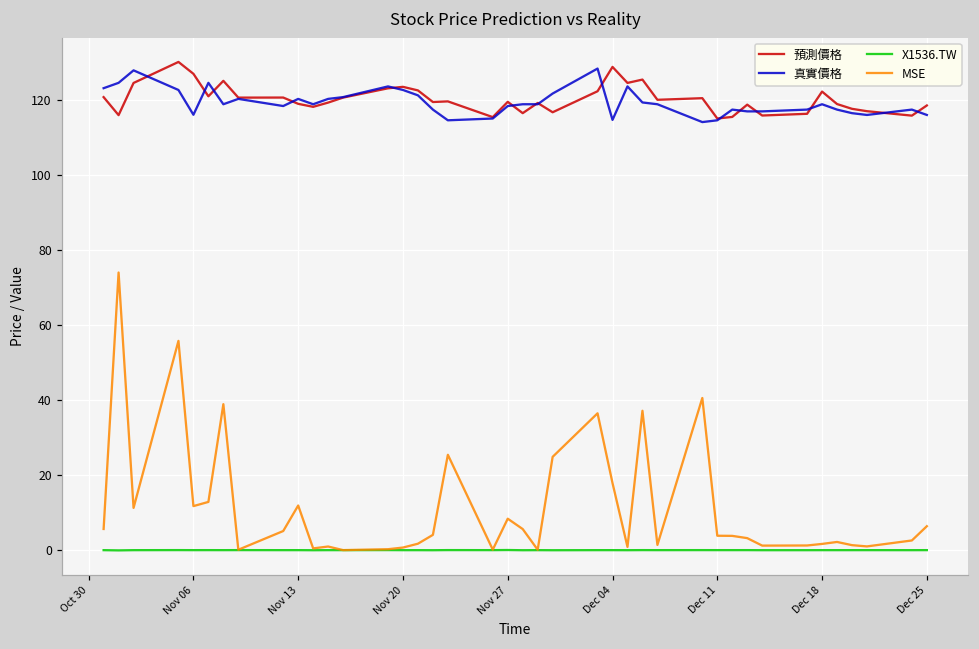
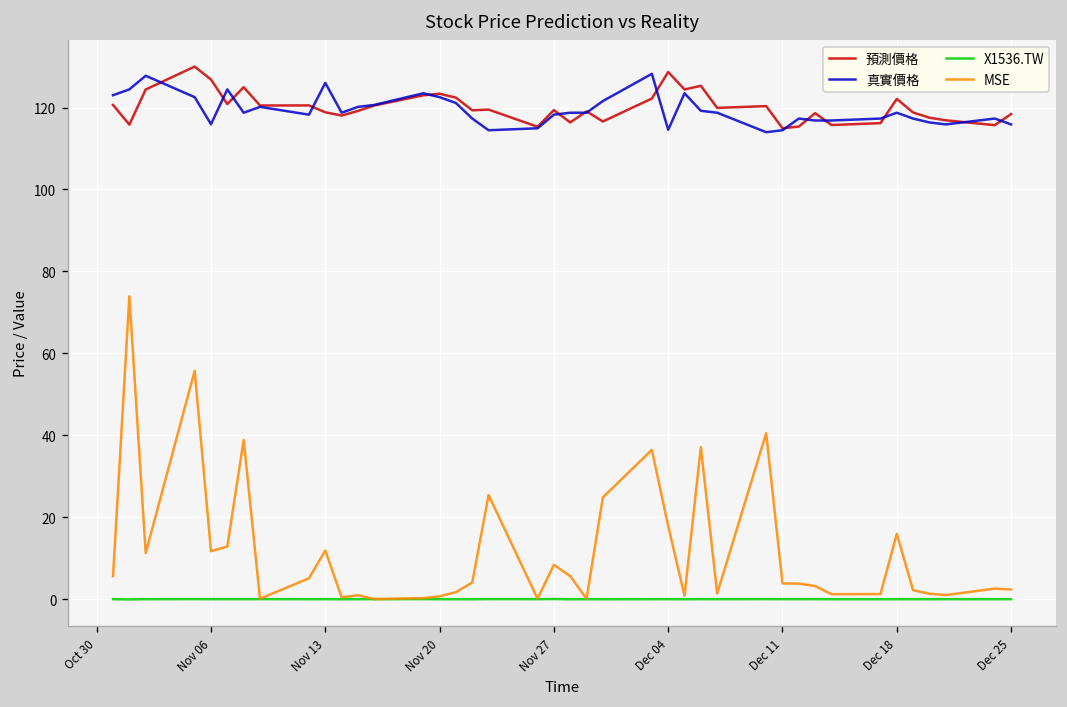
  {
    "預測價格": {
      "Nov 06": 127,
      "Nov 13": 119,
      "Nov 20": 123,
      "Nov 27": 119,
      "Dec 04": 129,
      "Dec 18": 122,
      "Dec 25": 118
    },
    "真實價格": {
      "Nov 06": 116,
-     "Nov 13": 120,
+     "Nov 13": 126,
      "Nov 20": 123,
      "Nov 27": 118,
      "Dec 04": 115,
      "Dec 18": 119,
      "Dec 25": 116
    },
    "X1536.TW": {
      "Nov 06": 0,
      "Nov 13": 0,
      "Nov 27": 0,
      "Dec 04": 0,
      "Dec 11": 0,
      "Dec 18": 0,
      "Dec 25": 0
    },
    "MSE": {
      "Nov 06": 12,
      "Nov 13": 12,
      "Nov 27": 8,
      "Dec 04": 18,
      "Dec 11": 4,
-     "Dec 18": 2,
-     "Dec 25": 6
+     "Dec 18": 16,
+     "Dec 25": 2
    }
  }
